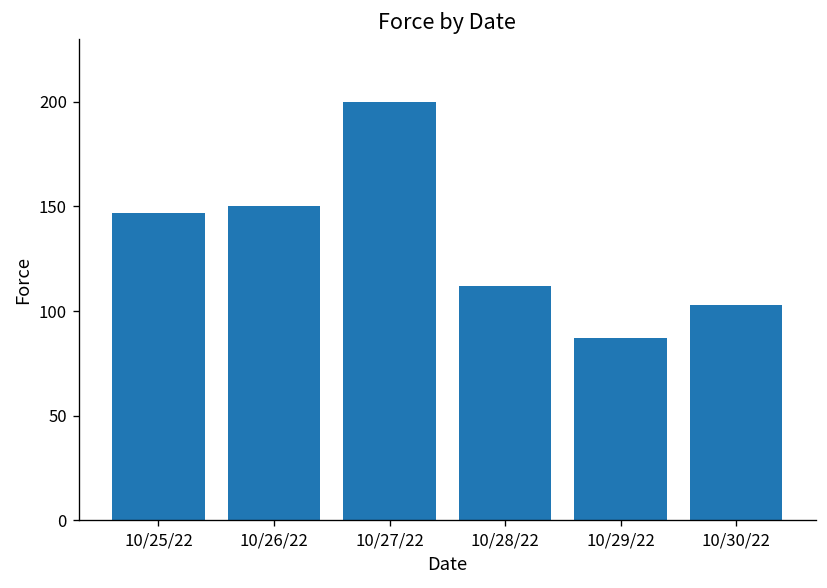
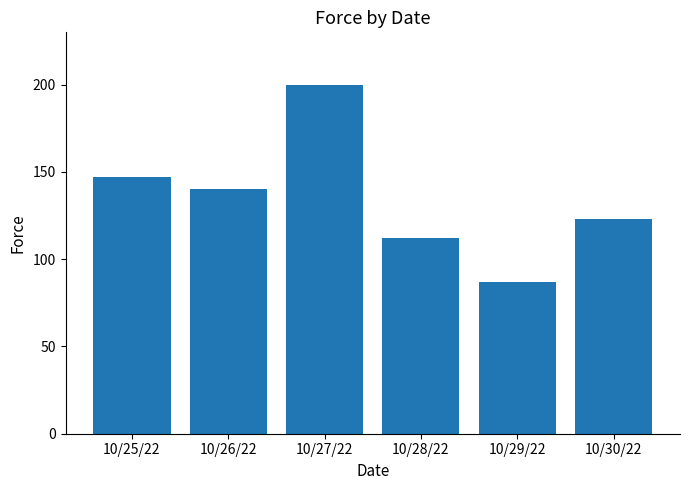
  {
    "10/25/22": 147,
-   "10/26/22": 150,
+   "10/26/22": 140,
    "10/27/22": 200,
    "10/28/22": 112,
    "10/29/22": 87,
-   "10/30/22": 103
+   "10/30/22": 123
  }
